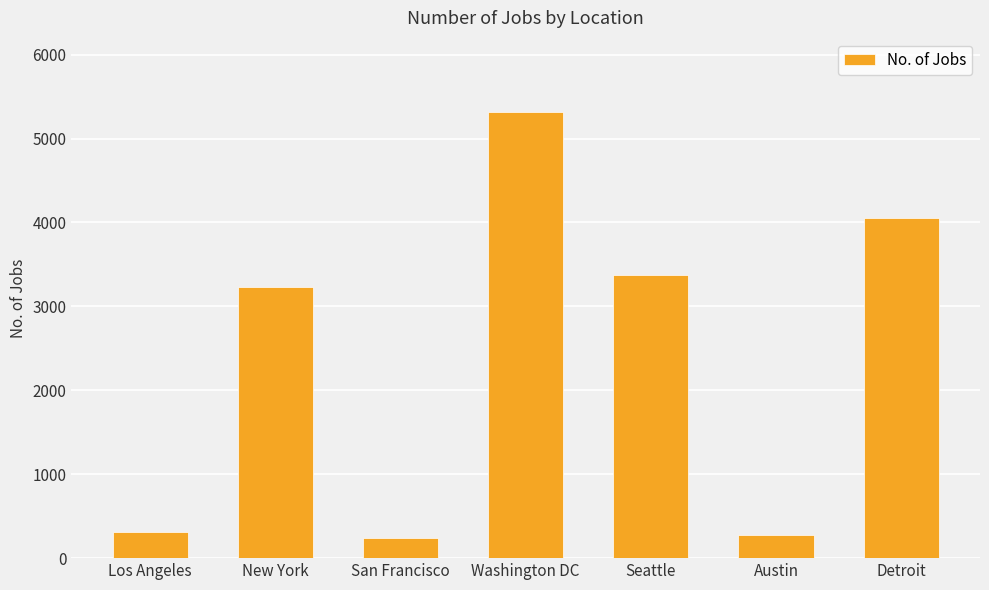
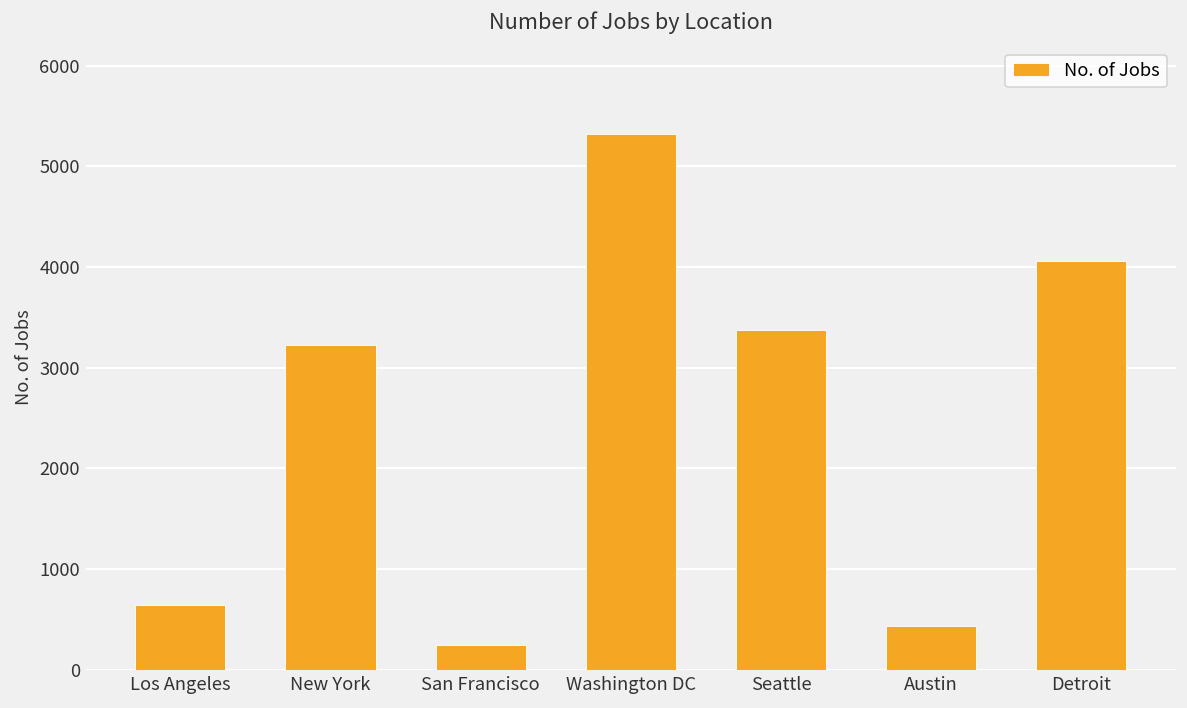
  {
-   "Los Angeles": 300,
+   "Los Angeles": 600,
    "New York": 3200,
    "San Francisco": 200,
    "Washington DC": 5300,
    "Seattle": 3400,
-   "Austin": 300,
+   "Austin": 400,
    "Detroit": 4100
  }
